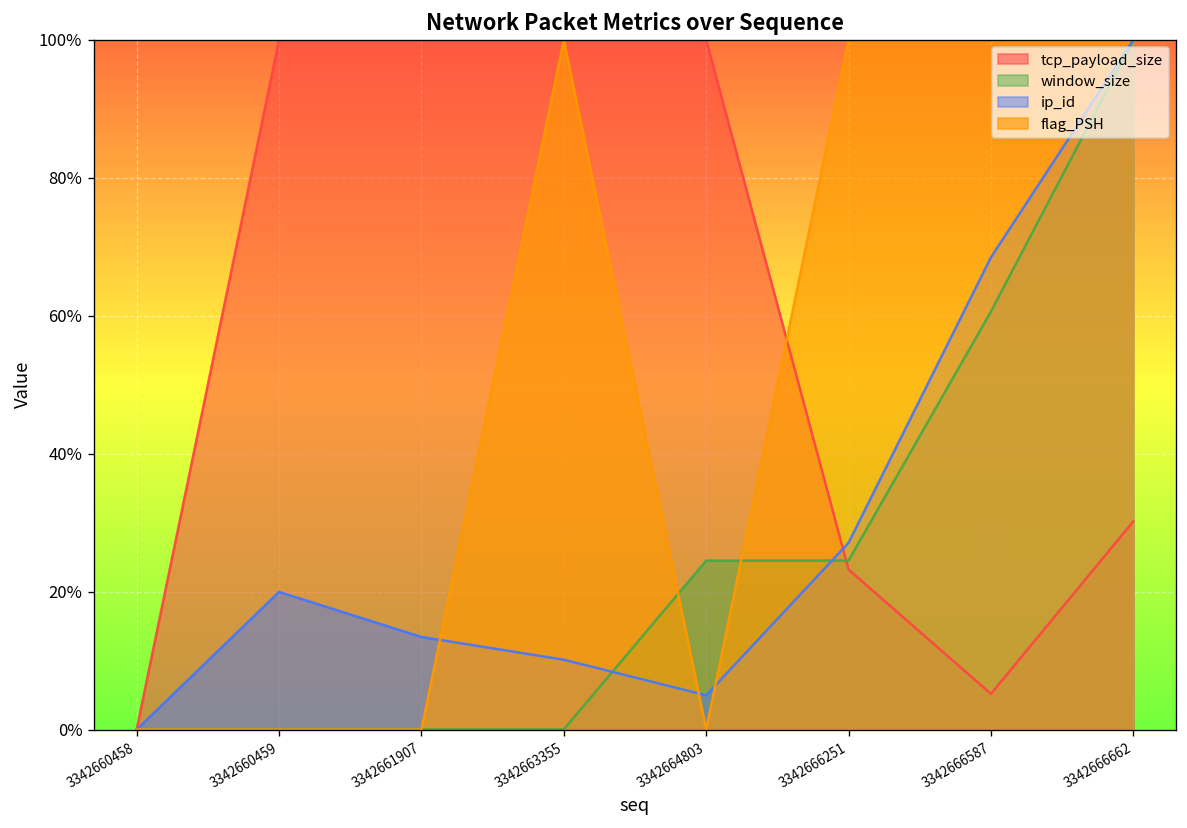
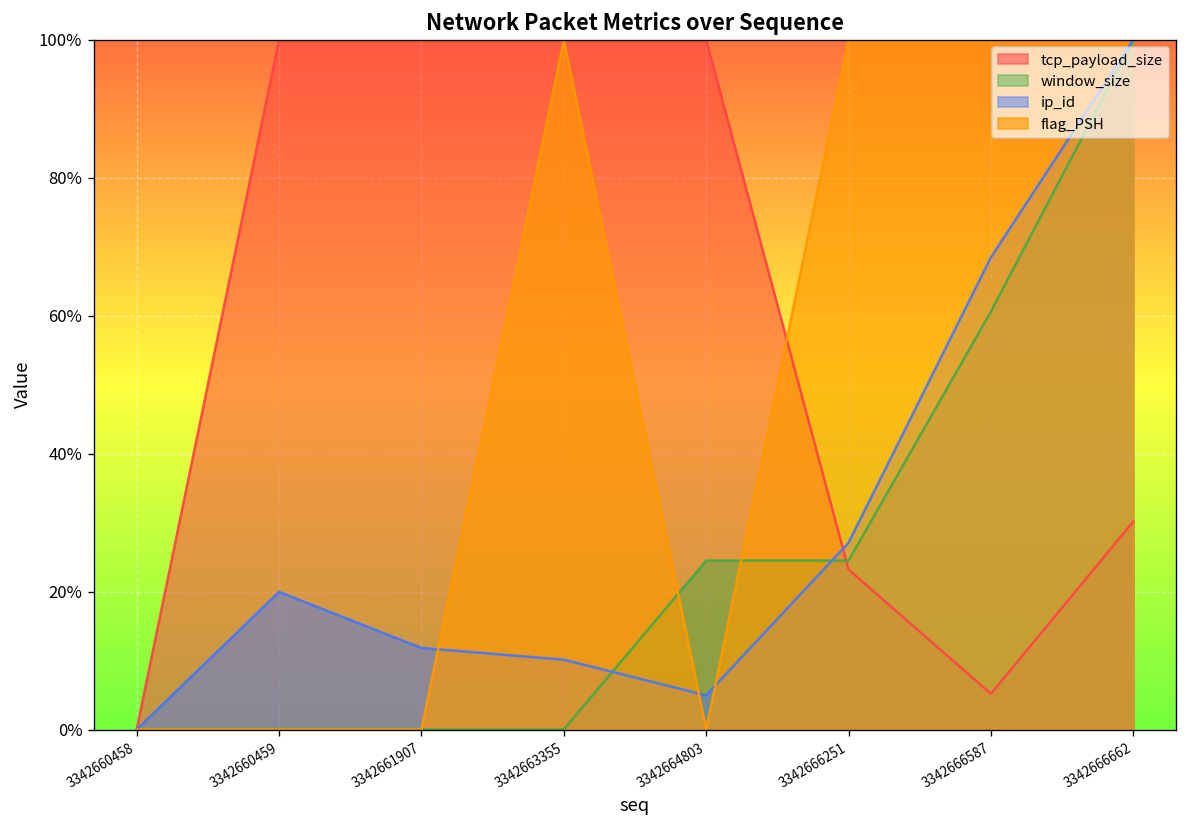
  {
    "tcp_payload_size": {
      "3342660459": "100%",
      "3342661907": "100%",
      "3342664803": "100%",
      "3342666251": "23%",
      "3342666587": "5%",
      "3342666662": "30%"
    },
    "window_size": {
      "3342663355": "0%",
      "3342664803": "24%",
      "3342666251": "24%",
      "3342666587": "61%"
    },
    "ip_id": {
      "3342660459": "20%",
-     "3342661907": "13%",
+     "3342661907": "12%",
      "3342663355": "10%",
      "3342664803": "5%",
      "3342666251": "27%",
      "3342666587": "68%"
    },
    "flag_PSH": {
      "3342664803": "0%",
      "3342666251": "100%",
      "3342666587": "100%"
    }
  }
